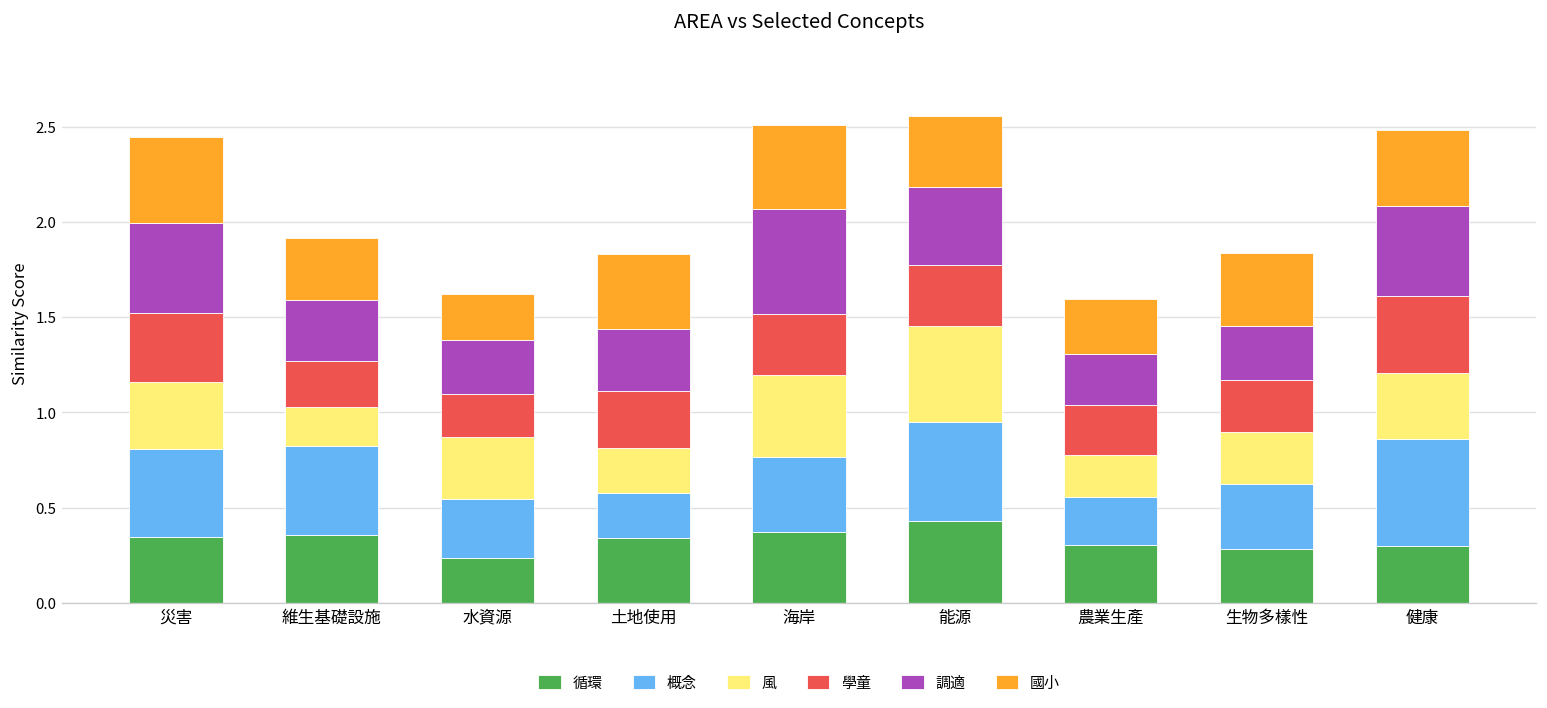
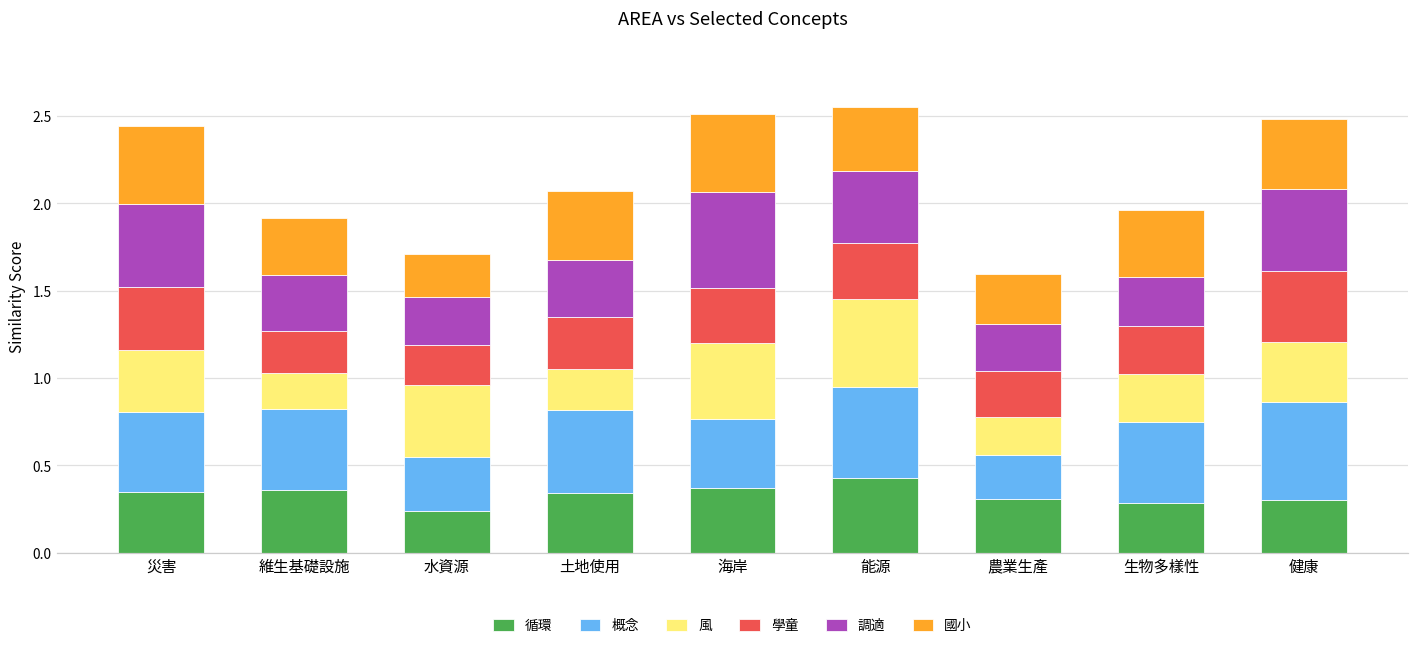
  {
    "循環": {
      "災害": 0.34,
      "維生基礎設施": 0.36,
      "水資源": 0.24,
      "土地使用": 0.34,
      "海岸": 0.37,
      "能源": 0.43,
      "農業生產": 0.31,
      "生物多樣性": 0.28,
      "健康": 0.30
    },
    "概念": {
      "災害": 0.46,
      "維生基礎設施": 0.47,
      "水資源": 0.31,
-     "土地使用": 0.24,
+     "土地使用": 0.48,
      "海岸": 0.40,
      "能源": 0.52,
      "農業生產": 0.25,
-     "生物多樣性": 0.34,
+     "生物多樣性": 0.46,
      "健康": 0.56
    },
    "風": {
      "災害": 0.35,
      "維生基礎設施": 0.20,
-     "水資源": 0.32,
+     "水資源": 0.41,
      "土地使用": 0.23,
      "海岸": 0.43,
      "能源": 0.50,
      "農業生產": 0.22,
      "生物多樣性": 0.27,
      "健康": 0.35
    },
    "學童": {
      "災害": 0.36,
      "維生基礎設施": 0.24,
      "水資源": 0.23,
      "土地使用": 0.30,
      "海岸": 0.32,
      "能源": 0.32,
      "農業生產": 0.26,
      "生物多樣性": 0.27,
      "健康": 0.40
    },
    "調適": {
      "災害": 0.47,
      "維生基礎設施": 0.32,
      "水資源": 0.28,
      "土地使用": 0.32,
      "海岸": 0.55,
      "能源": 0.41,
      "農業生產": 0.27,
      "生物多樣性": 0.28,
      "健康": 0.47
    },
    "國小": {
      "災害": 0.45,
      "維生基礎設施": 0.33,
      "水資源": 0.25,
      "土地使用": 0.39,
      "海岸": 0.44,
      "能源": 0.37,
      "農業生產": 0.29,
      "生物多樣性": 0.38,
      "健康": 0.40
    }
  }
